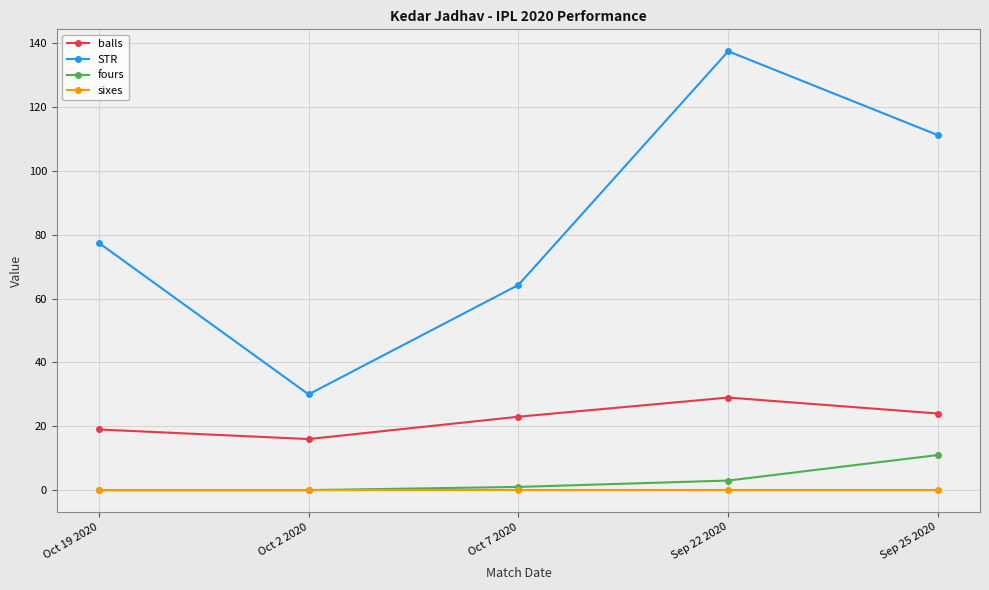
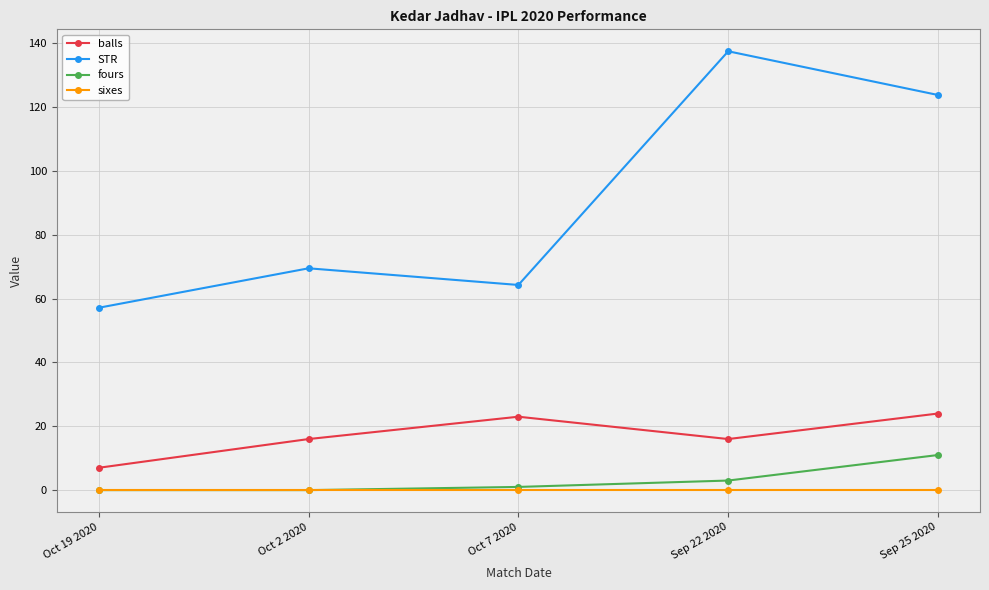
  {
    "balls": {
-     "Oct 19 2020": 19,
+     "Oct 19 2020": 7,
      "Oct 2 2020": 16,
      "Oct 7 2020": 23,
-     "Sep 22 2020": 29,
+     "Sep 22 2020": 16,
      "Sep 25 2020": 24
    },
    "STR": {
-     "Oct 19 2020": 77,
-     "Oct 2 2020": 30,
+     "Oct 19 2020": 57,
+     "Oct 2 2020": 70,
      "Oct 7 2020": 64,
      "Sep 22 2020": 138,
-     "Sep 25 2020": 111
+     "Sep 25 2020": 124
    },
    "fours": {
      "Oct 7 2020": 1,
      "Sep 22 2020": 3,
      "Sep 25 2020": 11
    },
    "sixes": {
      "Oct 7 2020": 0,
      "Sep 22 2020": 0,
      "Sep 25 2020": 0
    }
  }
